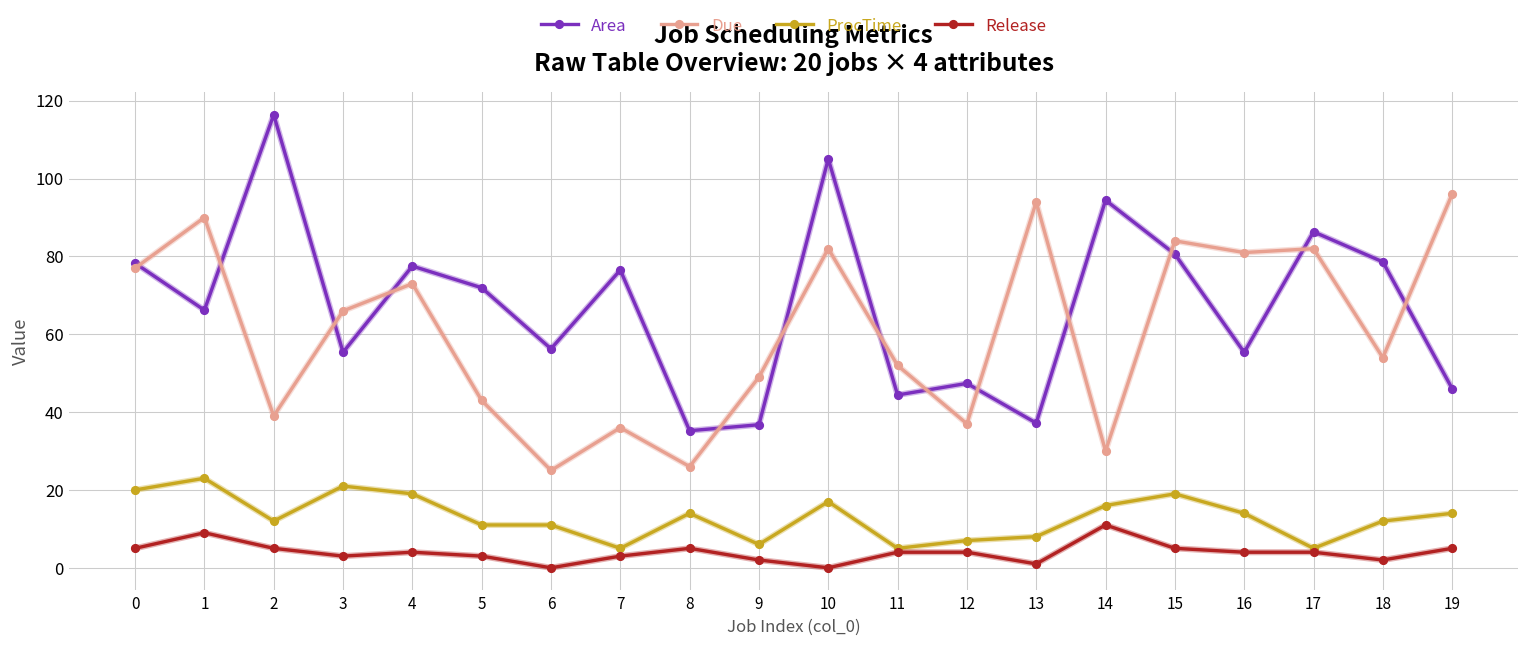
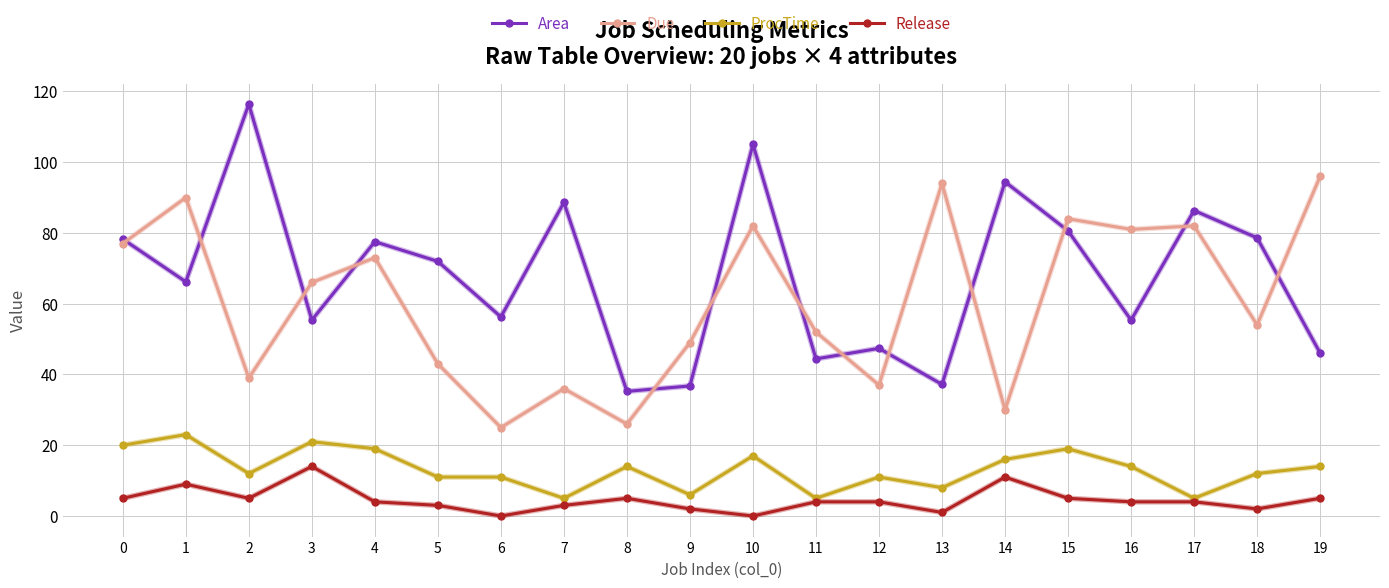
  {
    "Area": {
      "0": 78,
      "1": 66,
      "2": 116,
      "3": 55,
      "4": 78,
      "5": 72,
      "6": 56,
-     "7": 77,
+     "7": 89,
      "8": 35,
      "9": 37,
      "10": 105,
      "11": 44,
      "12": 47,
      "13": 37,
      "14": 94,
      "15": 81,
      "16": 55,
      "17": 86,
      "18": 79,
      "19": 46
    },
    "Due": {
      "0": 77,
      "1": 90,
      "2": 39,
      "3": 66,
      "4": 73,
      "5": 43,
      "6": 25,
      "7": 36,
      "8": 26,
      "9": 49,
      "10": 82,
      "11": 52,
      "12": 37,
      "13": 94,
      "14": 30,
      "15": 84,
      "16": 81,
      "17": 82,
      "18": 54,
      "19": 96
    },
    "ProcTime": {
      "0": 20,
      "1": 23,
      "2": 12,
      "3": 21,
      "4": 19,
      "5": 11,
      "6": 11,
      "7": 5,
      "8": 14,
      "9": 6,
      "10": 17,
      "11": 5,
-     "12": 7,
+     "12": 11,
      "13": 8,
      "14": 16,
      "15": 19,
      "16": 14,
      "17": 5,
      "18": 12,
      "19": 14
    },
    "Release": {
      "0": 5,
      "1": 9,
      "2": 5,
-     "3": 3,
+     "3": 14,
      "4": 4,
      "5": 3,
      "6": 0,
      "7": 3,
      "8": 5,
      "9": 2,
      "10": 0,
      "11": 4,
      "12": 4,
      "13": 1,
      "14": 11,
      "15": 5,
      "16": 4,
      "17": 4,
      "18": 2,
      "19": 5
    }
  }
